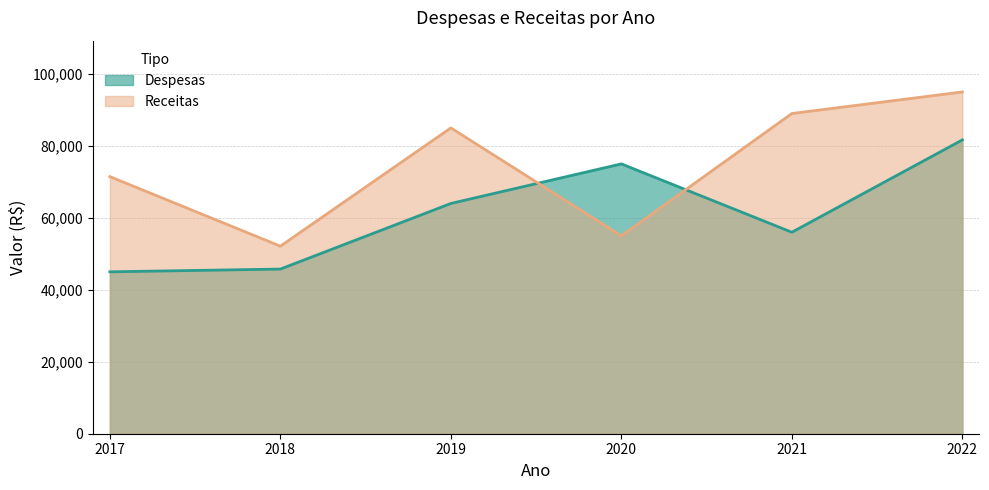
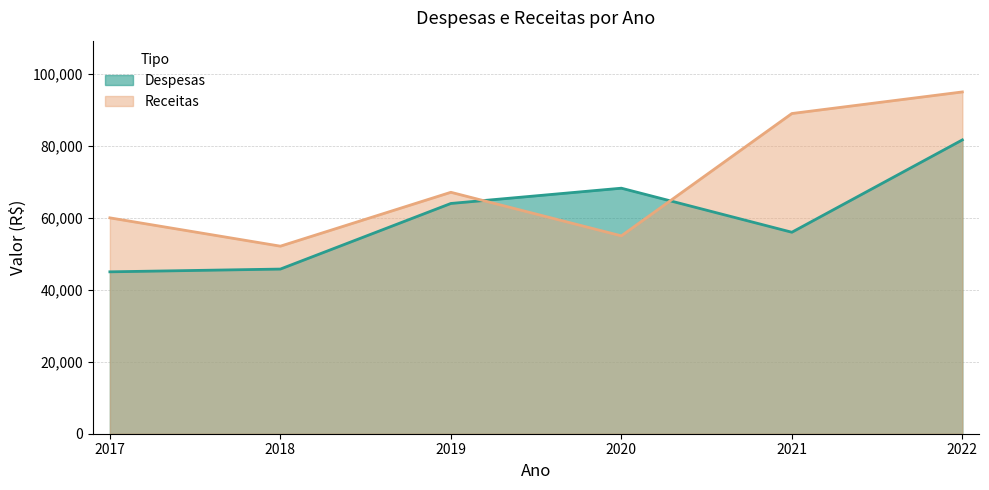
  {
    "Despesas": {
      "2017": "45,000",
      "2018": "46,000",
      "2019": "64,000",
-     "2020": "75,000",
+     "2020": "68,000",
      "2021": "56,000",
      "2022": "82,000"
    },
    "Receitas": {
-     "2017": "71,000",
+     "2017": "60,000",
      "2018": "52,000",
-     "2019": "85,000",
+     "2019": "67,000",
      "2020": "55,000",
      "2021": "89,000",
      "2022": "95,000"
    }
  }
